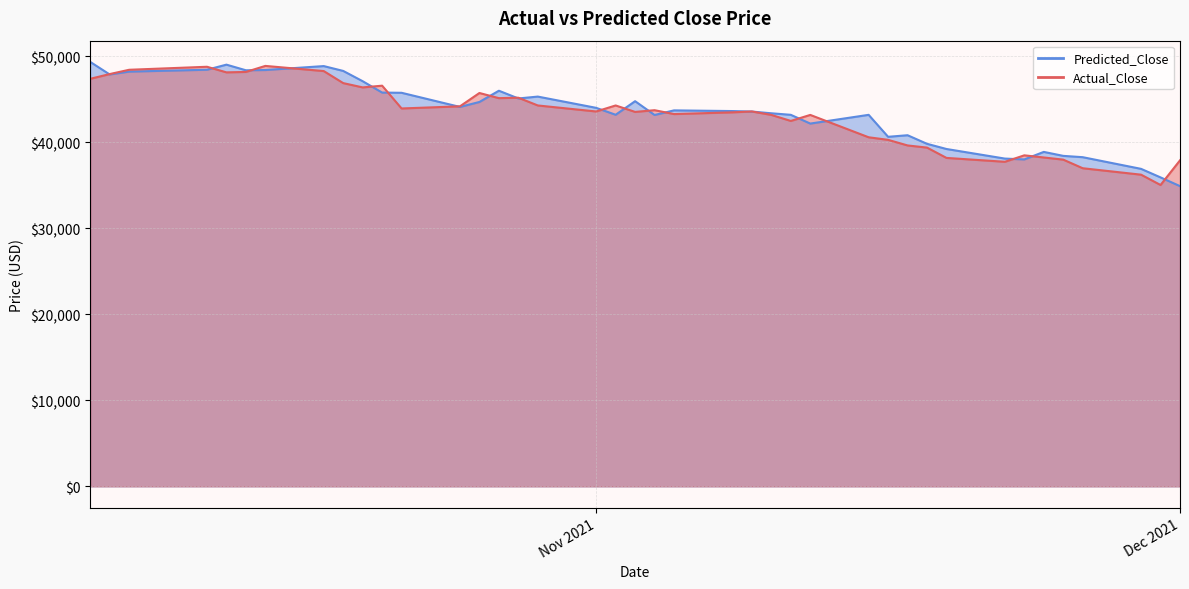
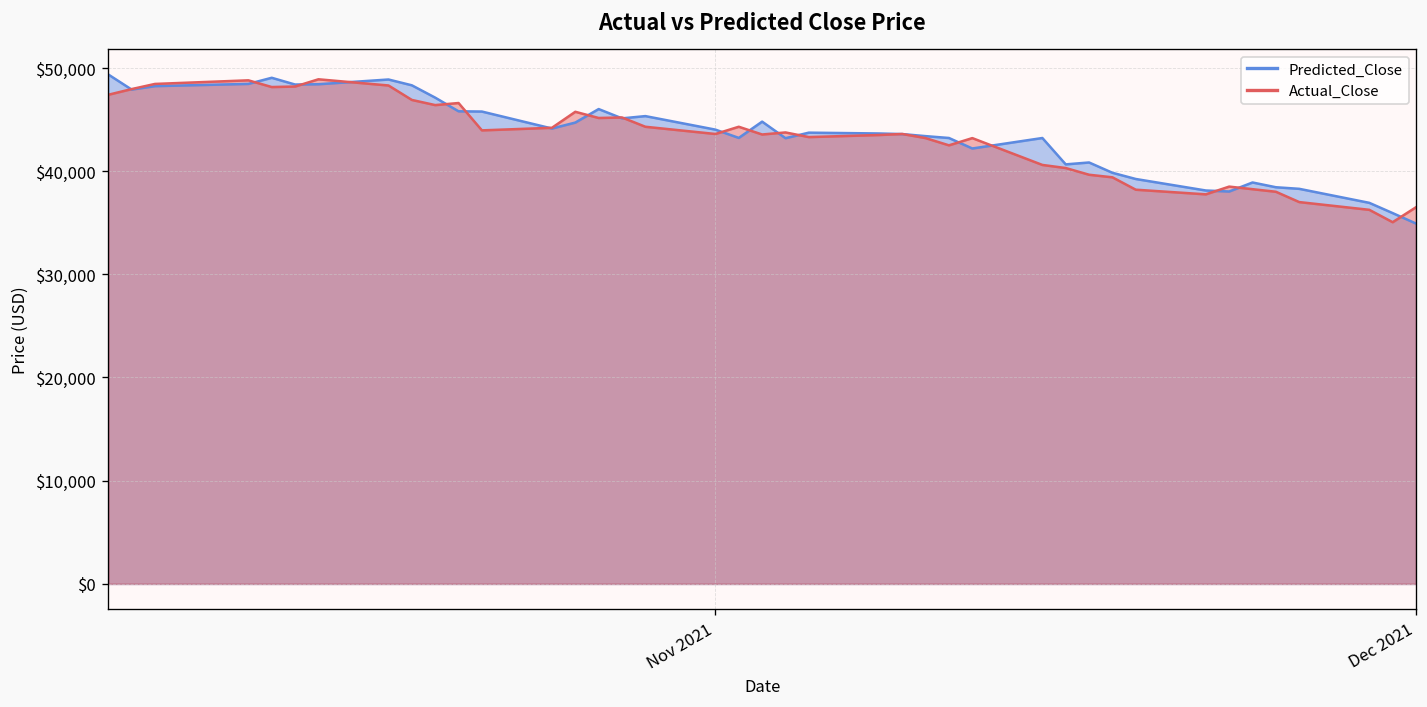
  {
    "Predicted_Close": {
      "Nov 2021": "$44,000",
      "Dec 2021": "$35,000"
    },
    "Actual_Close": {
      "Nov 2021": "$44,000",
-     "Dec 2021": "$38,000"
+     "Dec 2021": "$36,000"
    }
  }
